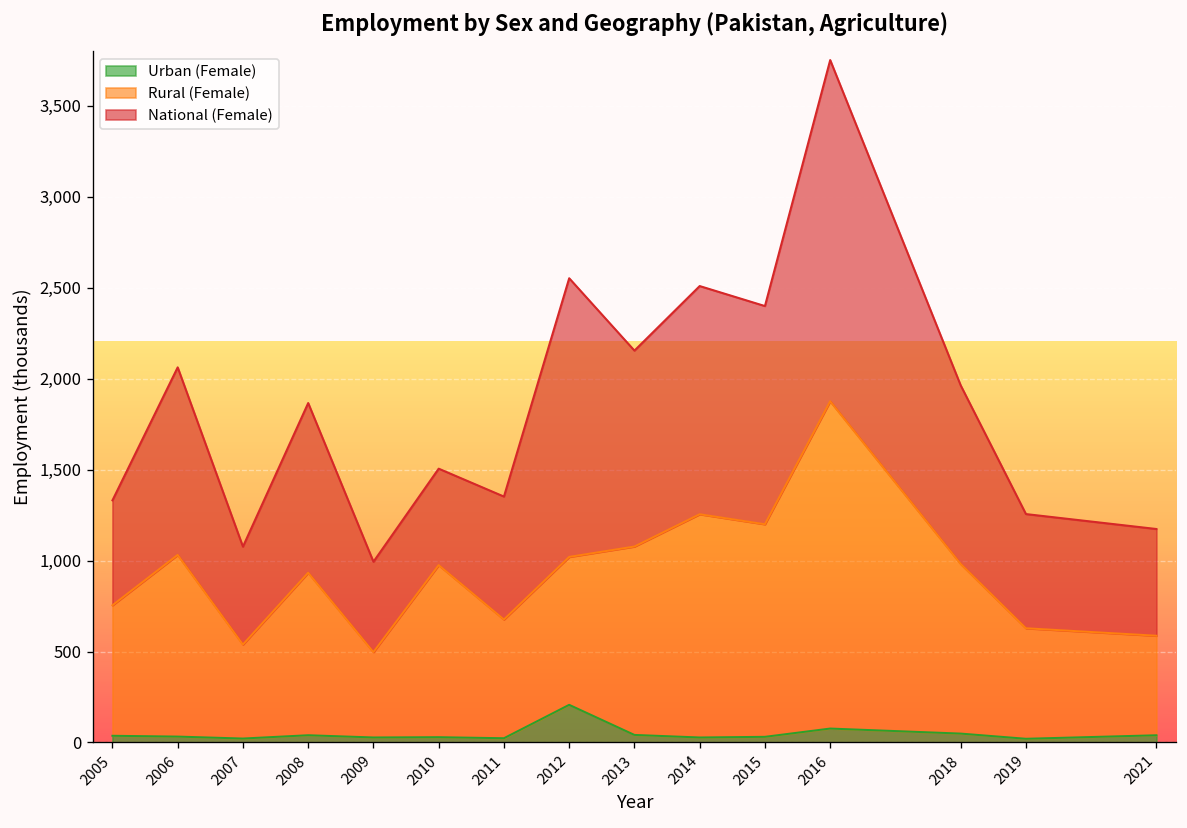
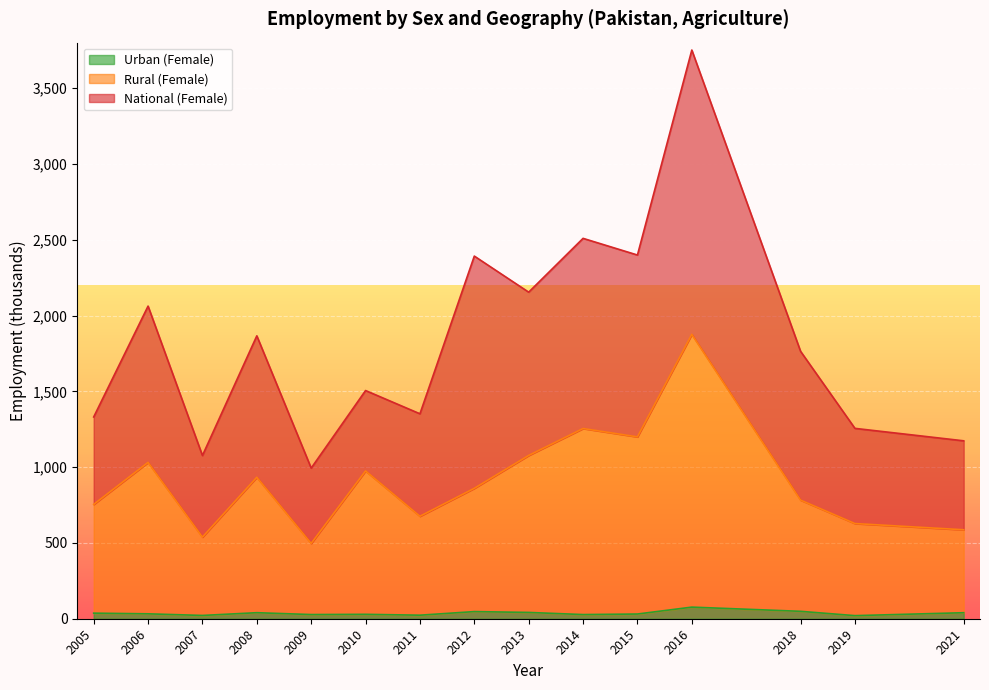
  {
    "Urban (Female)": {
      "2005": "40",
      "2006": "30",
      "2007": "20",
      "2008": "40",
      "2009": "30",
      "2010": "30",
      "2011": "20",
-     "2012": "210",
+     "2012": "50",
      "2013": "40",
      "2014": "30",
      "2015": "30",
      "2016": "80",
      "2018": "50",
      "2019": "20",
      "2021": "40"
    },
    "Rural (Female)": {
      "2005": "720",
      "2006": "1,000",
      "2007": "520",
      "2008": "890",
      "2009": "470",
      "2010": "950",
      "2011": "650",
      "2012": "810",
      "2013": "1,040",
      "2014": "1,230",
      "2015": "1,170",
      "2016": "1,800",
-     "2018": "930",
+     "2018": "730",
      "2019": "610",
      "2021": "550"
    },
    "National (Female)": {
      "2005": "580",
      "2006": "1,030",
      "2007": "540",
      "2008": "930",
      "2009": "500",
      "2010": "530",
      "2011": "680",
      "2012": "1,530",
      "2013": "1,080",
      "2014": "1,250",
      "2015": "1,200",
      "2016": "1,880",
      "2018": "980",
      "2019": "630",
      "2021": "590"
    }
  }
